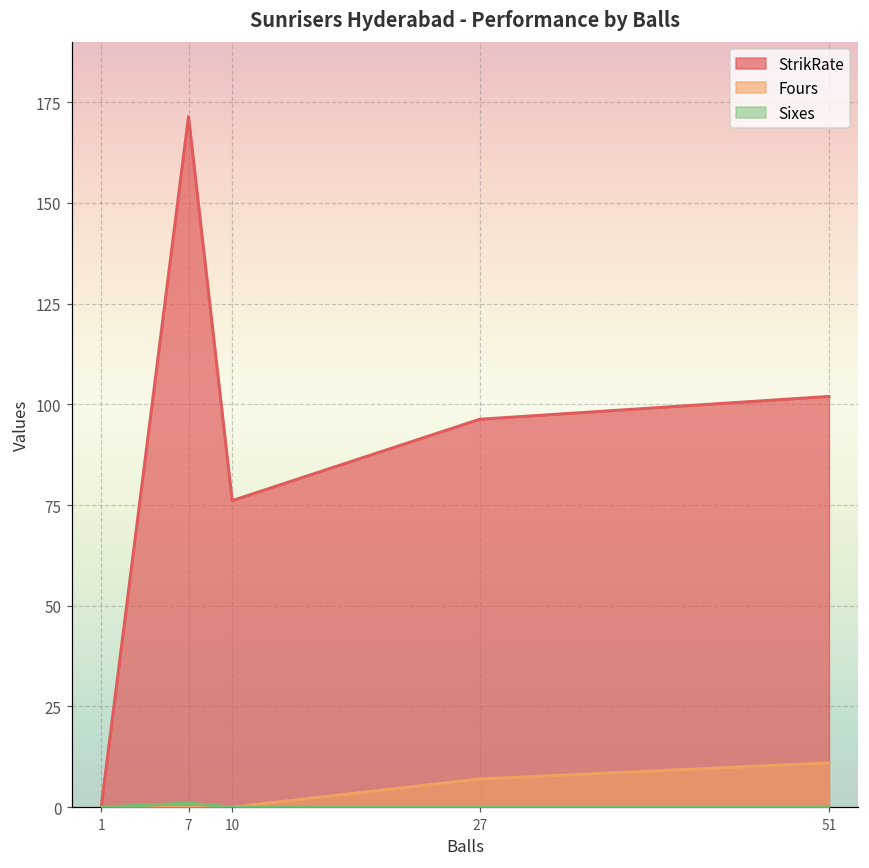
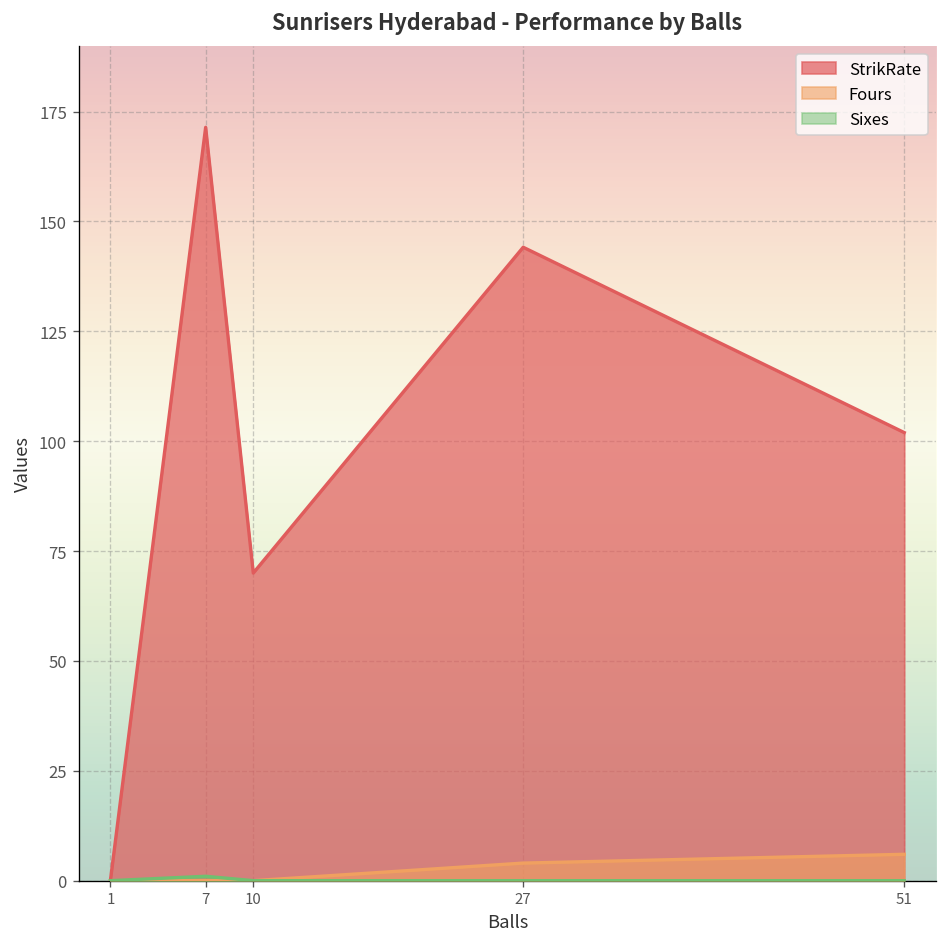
  {
    "StrikRate": {
      "7": 171,
-     "10": 76,
-     "27": 96,
+     "10": 70,
+     "27": 144,
      "51": 102
    },
    "Fours": {
      "7": 0,
-     "27": 7,
-     "51": 11
+     "27": 4,
+     "51": 6
    },
    "Sixes": {
      "7": 1,
      "27": 0,
      "51": 0
    }
  }
